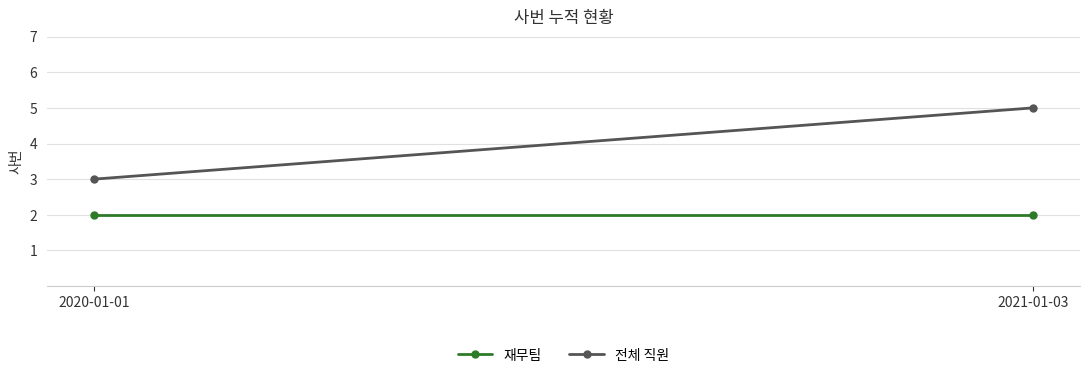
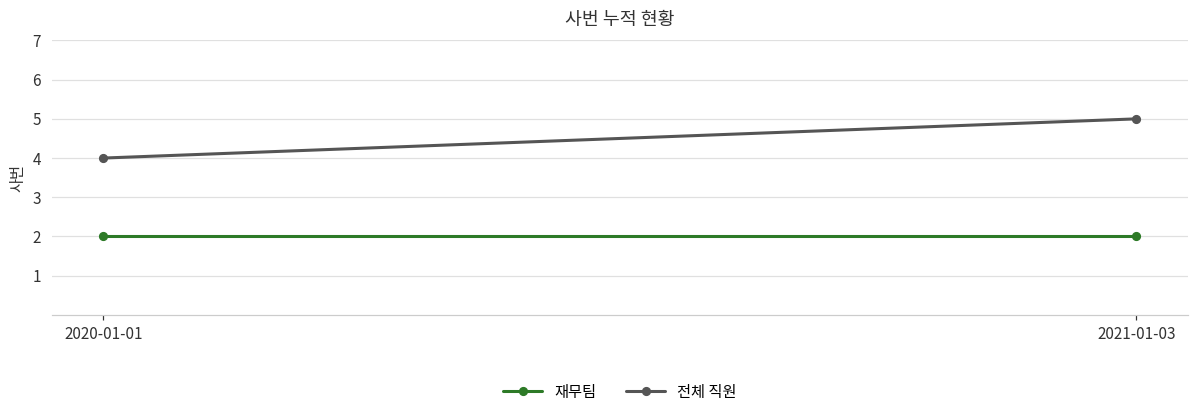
  {
    "재무팀": {
      "2020-01-01": 2,
      "2021-01-03": 2
    },
    "전체 직원": {
-     "2020-01-01": 3,
+     "2020-01-01": 4,
      "2021-01-03": 5
    }
  }
